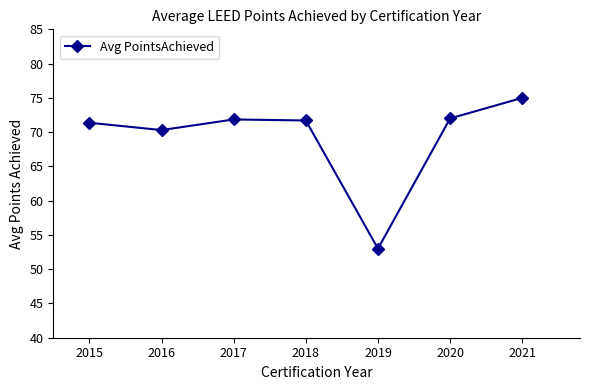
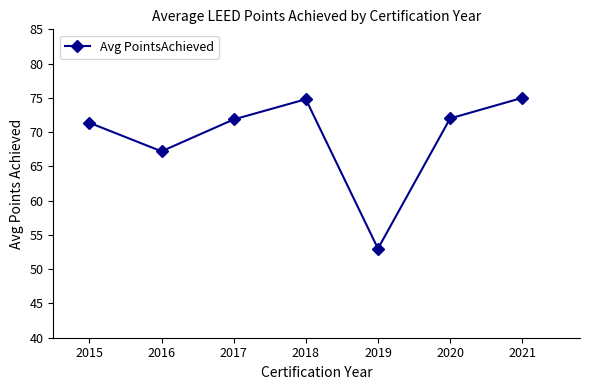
  {
    "2015": 71,
-   "2016": 70,
+   "2016": 67,
    "2017": 72,
-   "2018": 72,
+   "2018": 75,
    "2019": 53,
    "2020": 72,
    "2021": 75
  }
